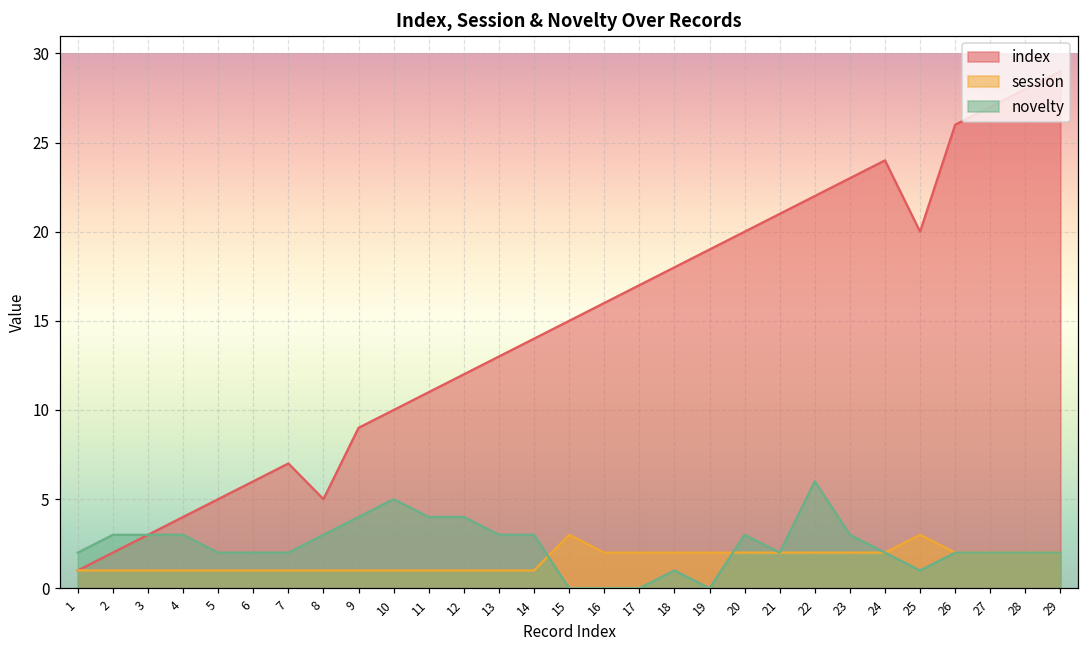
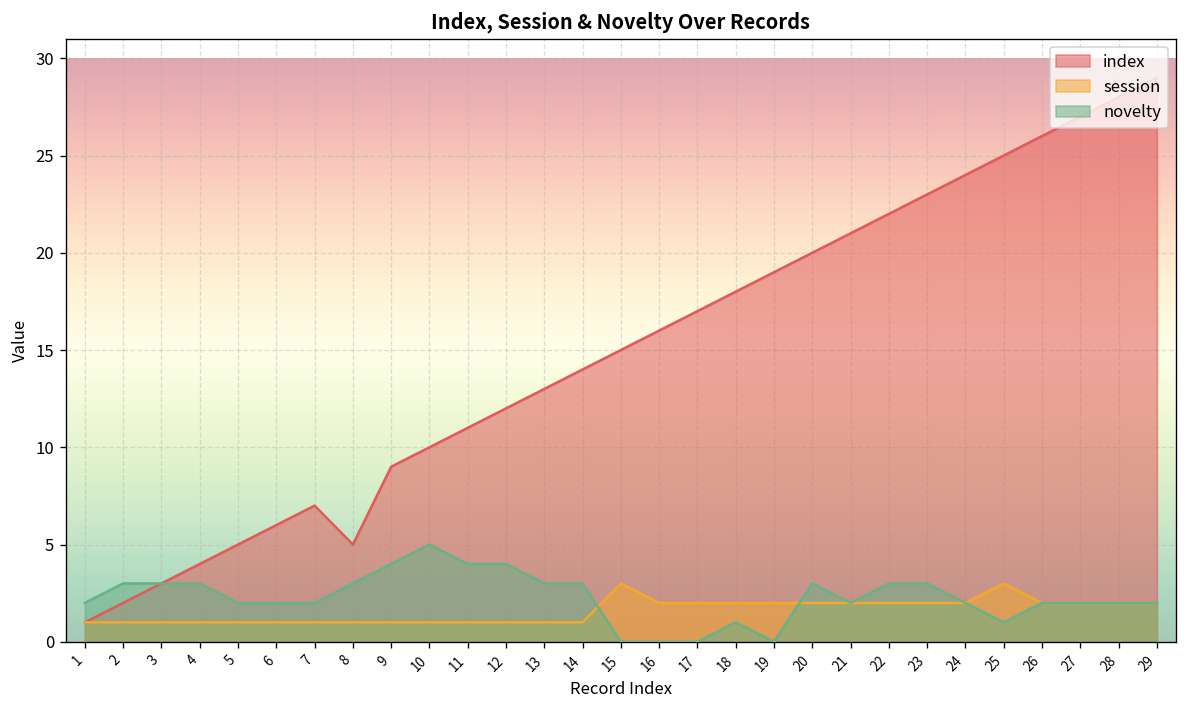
  {
    "index": {
      "2": 2,
      "4": 4,
      "5": 5,
      "6": 6,
      "7": 7,
      "8": 5,
      "9": 9,
      "10": 10,
      "11": 11,
      "12": 12,
      "13": 13,
      "14": 14,
      "15": 15,
      "16": 16,
      "17": 17,
      "18": 18,
      "19": 19,
      "20": 20,
      "21": 21,
      "22": 22,
      "23": 23,
      "24": 24,
-     "25": 20,
+     "25": 25,
      "26": 26
    },
    "session": {
      "2": 1,
      "3": 1,
      "4": 1,
      "5": 1,
      "6": 1,
      "7": 1,
      "8": 1,
      "9": 1,
      "10": 1,
      "11": 1,
      "12": 1,
      "13": 1,
      "14": 1,
      "15": 3,
      "16": 2,
      "17": 2,
      "18": 2,
      "19": 2,
      "20": 2,
      "22": 2,
      "23": 2,
      "25": 3
    },
    "novelty": {
      "1": 2,
      "2": 3,
      "4": 3,
      "5": 2,
      "6": 2,
      "7": 2,
      "8": 3,
      "9": 4,
      "10": 5,
      "11": 4,
      "12": 4,
      "13": 3,
      "14": 3,
      "15": 0,
      "16": 0,
      "17": 0,
      "18": 1,
      "19": 0,
      "20": 3,
-     "22": 6,
+     "22": 3,
      "23": 3,
      "25": 1
    }
  }
